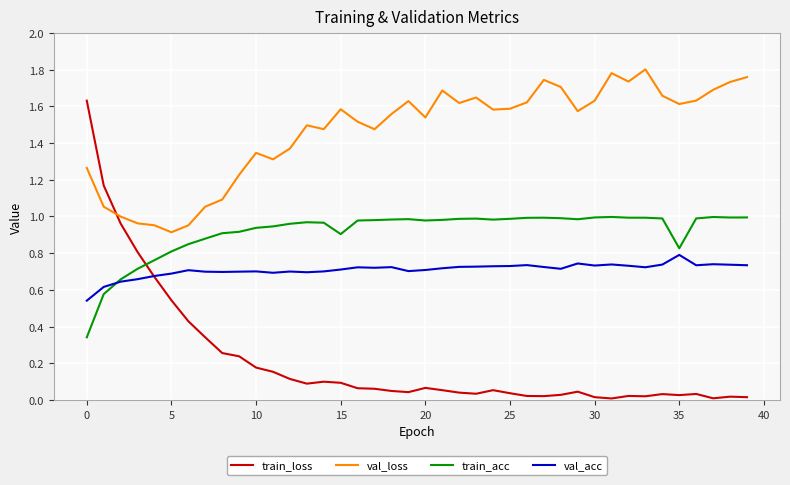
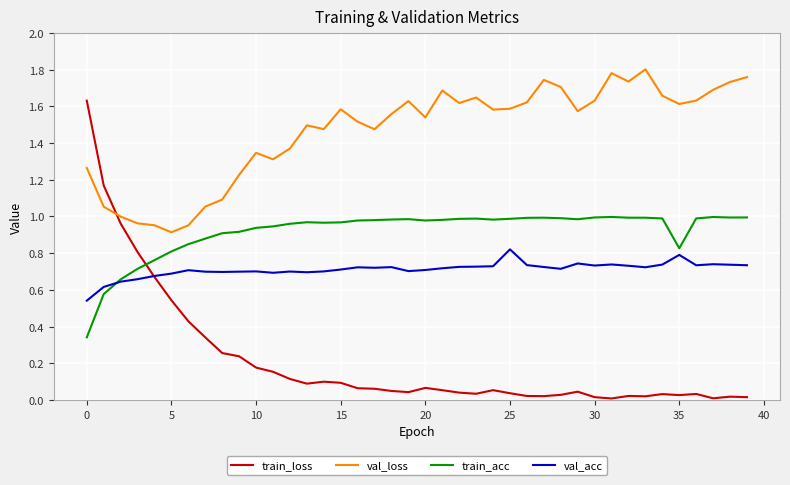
  {
    "train_loss": {
      "0": 1.63,
      "5": 0.54,
      "10": 0.18,
      "15": 0.09,
      "20": 0.07,
      "25": 0.04,
      "30": 0.01,
      "35": 0.03
    },
    "val_loss": {
      "0": 1.26,
      "5": 0.91,
      "10": 1.35,
      "15": 1.58,
      "20": 1.54,
      "25": 1.59,
      "30": 1.63,
      "35": 1.61
    },
    "train_acc": {
      "0": 0.34,
      "5": 0.81,
      "10": 0.94,
-     "15": 0.90,
+     "15": 0.97,
      "20": 0.98,
      "25": 0.99,
      "30": 0.99,
      "35": 0.83
    },
    "val_acc": {
      "0": 0.54,
      "5": 0.69,
      "10": 0.70,
      "15": 0.71,
      "20": 0.71,
-     "25": 0.73,
+     "25": 0.82,
      "30": 0.73,
      "35": 0.79
    }
  }
